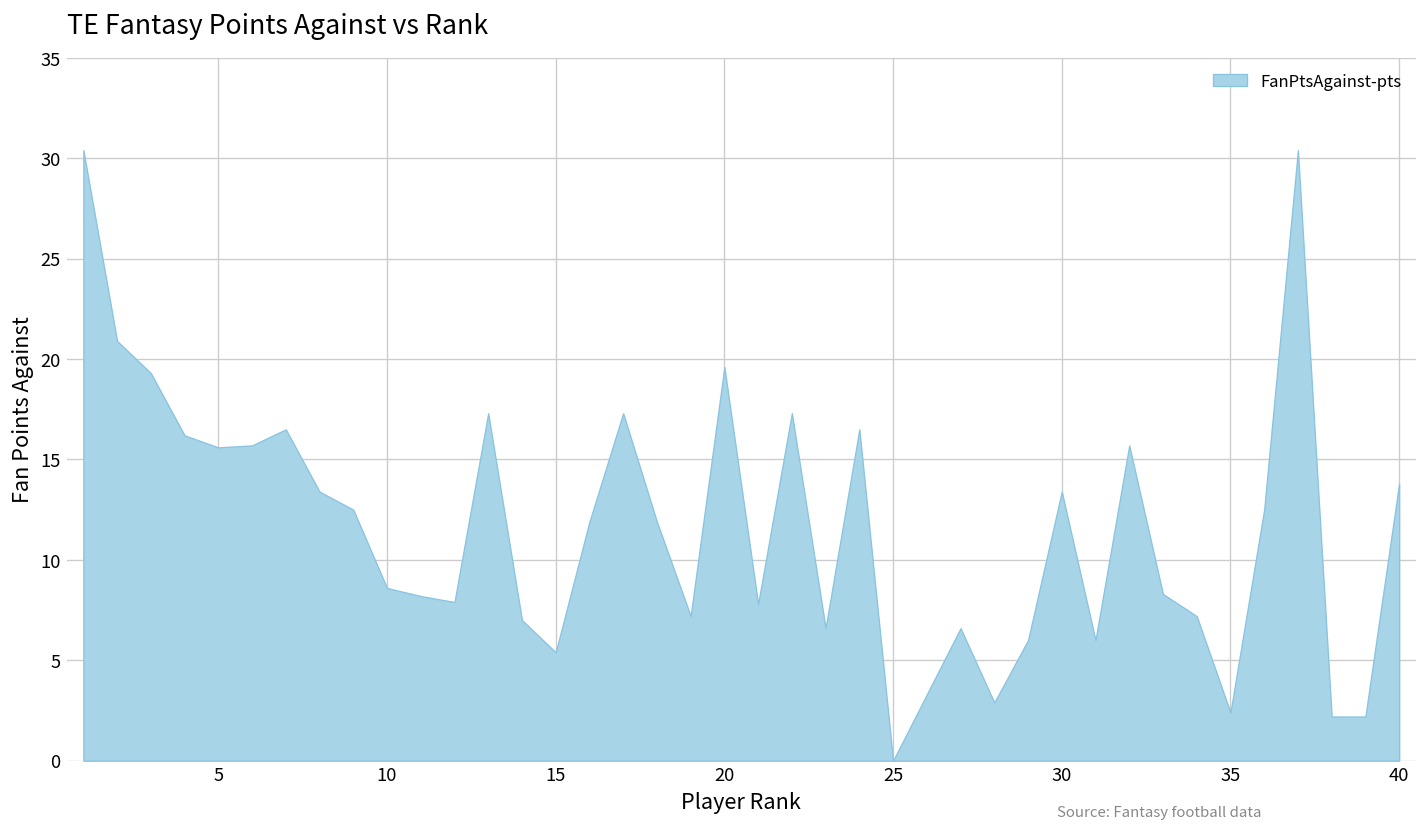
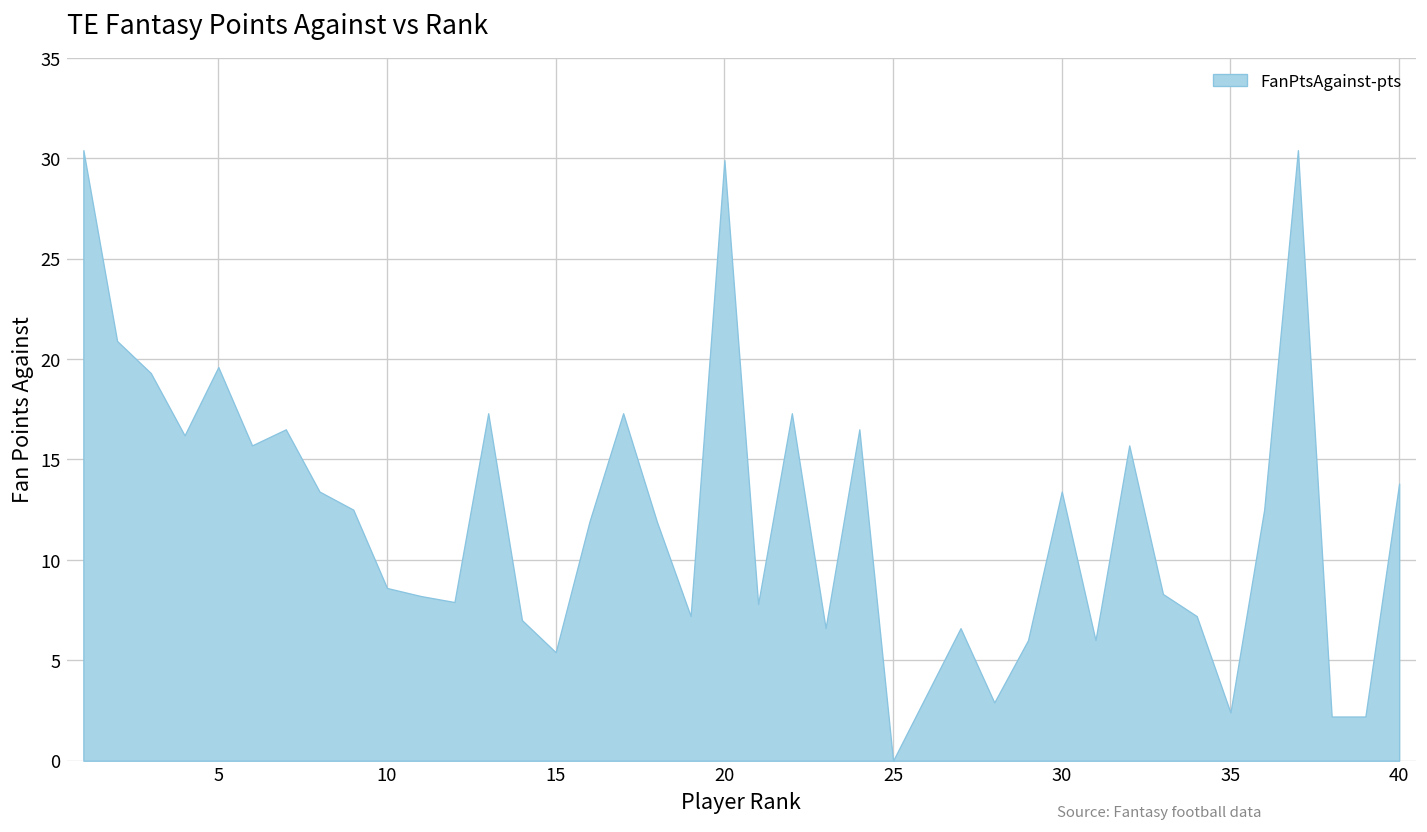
  {
-   "5": 15.6,
+   "5": 19.6,
    "10": 8.6,
    "15": 5.4,
-   "20": 19.6,
+   "20": 29.9,
    "25": 0.0,
    "30": 13.4,
    "35": 2.4,
    "40": 13.8
  }
